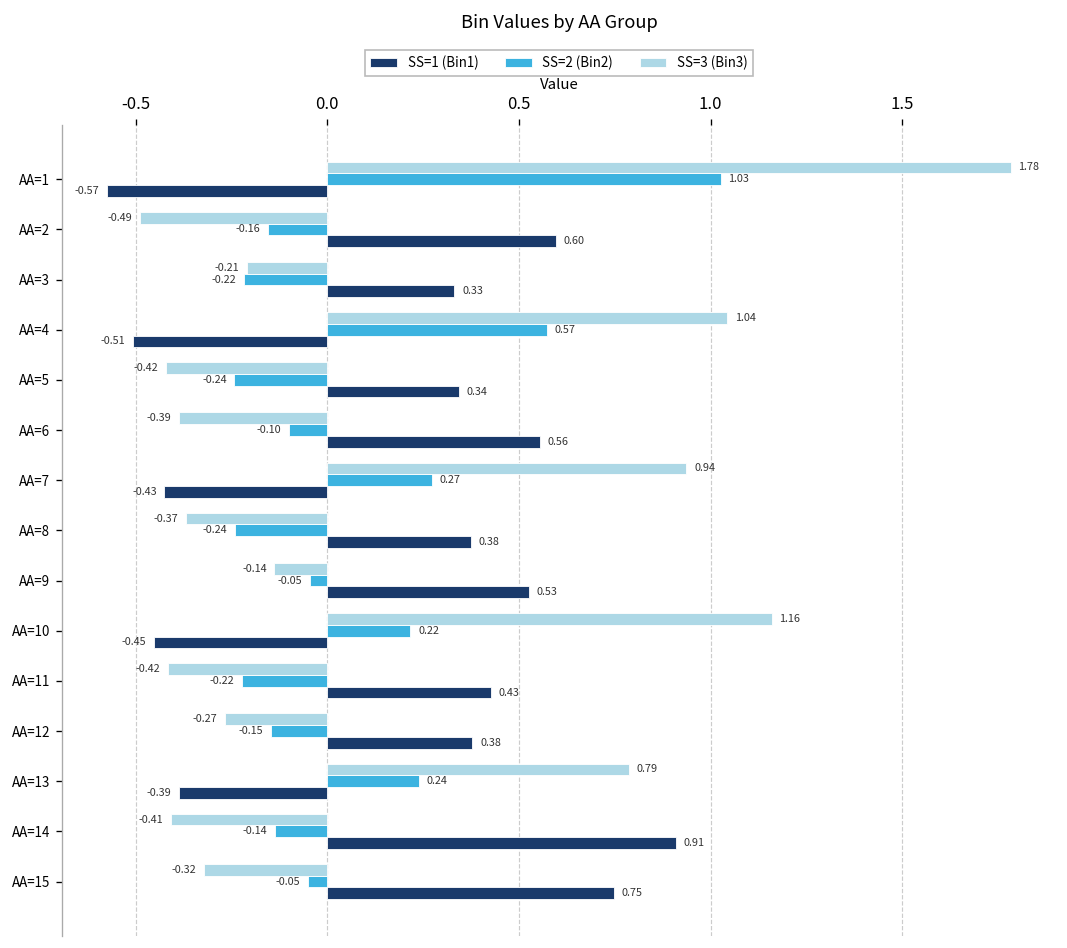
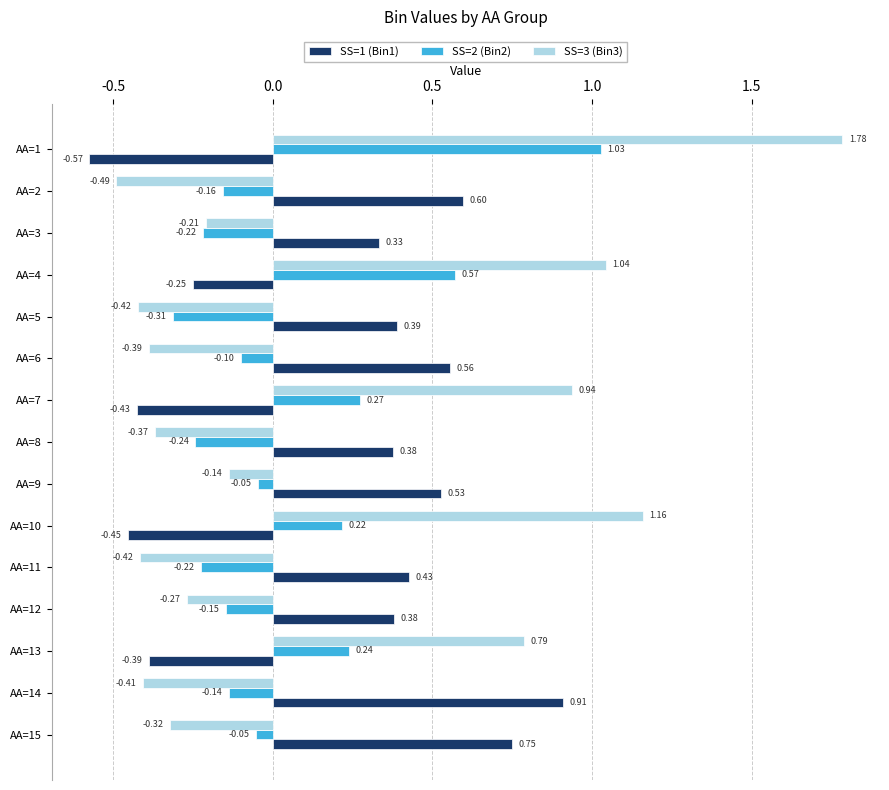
  {
    "SS=1 (Bin1)": {
      "AA=1": -0.57,
      "AA=2": 0.60,
      "AA=3": 0.33,
-     "AA=4": -0.51,
-     "AA=5": 0.34,
+     "AA=4": -0.25,
+     "AA=5": 0.39,
      "AA=6": 0.56,
      "AA=7": -0.43,
      "AA=8": 0.38,
      "AA=9": 0.53,
      "AA=10": -0.45,
      "AA=11": 0.43,
      "AA=12": 0.38,
      "AA=13": -0.39,
      "AA=14": 0.91,
      "AA=15": 0.75
    },
    "SS=2 (Bin2)": {
      "AA=1": 1.03,
      "AA=2": -0.16,
      "AA=3": -0.22,
      "AA=4": 0.57,
-     "AA=5": -0.24,
+     "AA=5": -0.31,
      "AA=6": -0.10,
      "AA=7": 0.27,
      "AA=8": -0.24,
      "AA=9": -0.05,
      "AA=10": 0.22,
      "AA=11": -0.22,
      "AA=12": -0.15,
      "AA=13": 0.24,
      "AA=14": -0.14,
      "AA=15": -0.05
    },
    "SS=3 (Bin3)": {
      "AA=1": 1.78,
      "AA=2": -0.49,
      "AA=3": -0.21,
      "AA=4": 1.04,
      "AA=5": -0.42,
      "AA=6": -0.39,
      "AA=7": 0.94,
      "AA=8": -0.37,
      "AA=9": -0.14,
      "AA=10": 1.16,
      "AA=11": -0.42,
      "AA=12": -0.27,
      "AA=13": 0.79,
      "AA=14": -0.41,
      "AA=15": -0.32
    }
  }
